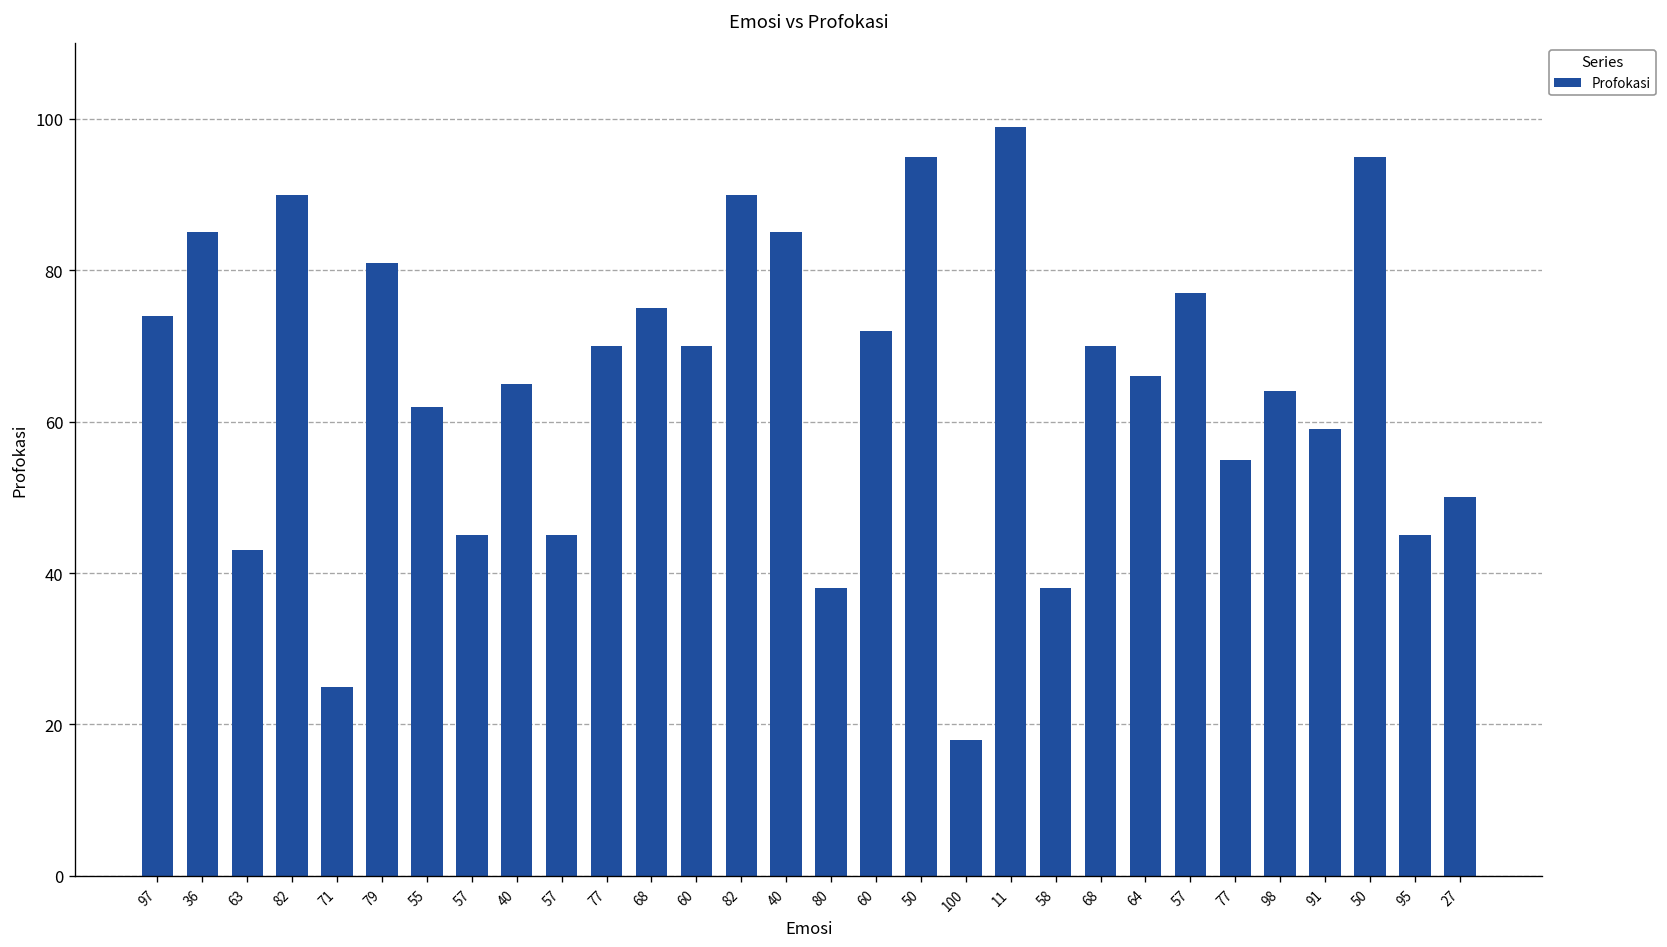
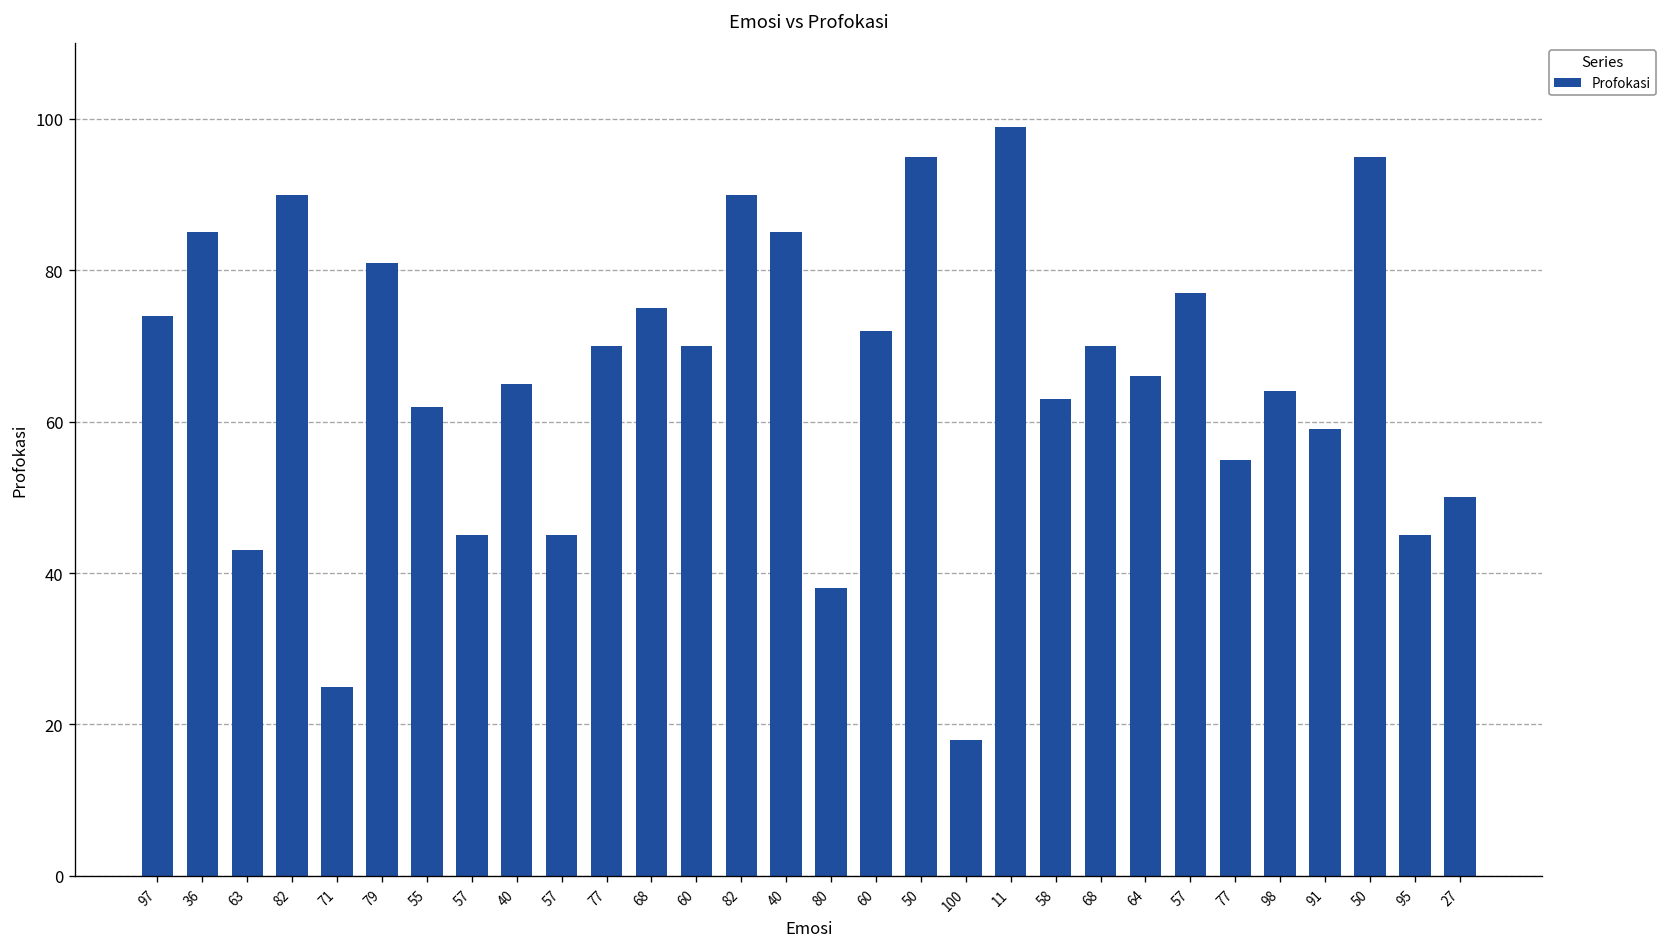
  {
    "97": 74,
    "36": 85,
    "63": 43,
    "71": 25,
    "79": 81,
    "55": 62,
    "80": 38,
    "100": 18,
    "11": 99,
-   "58": 38,
+   "58": 63,
    "64": 66,
    "98": 64,
    "91": 59,
    "95": 45,
    "27": 50
  }
